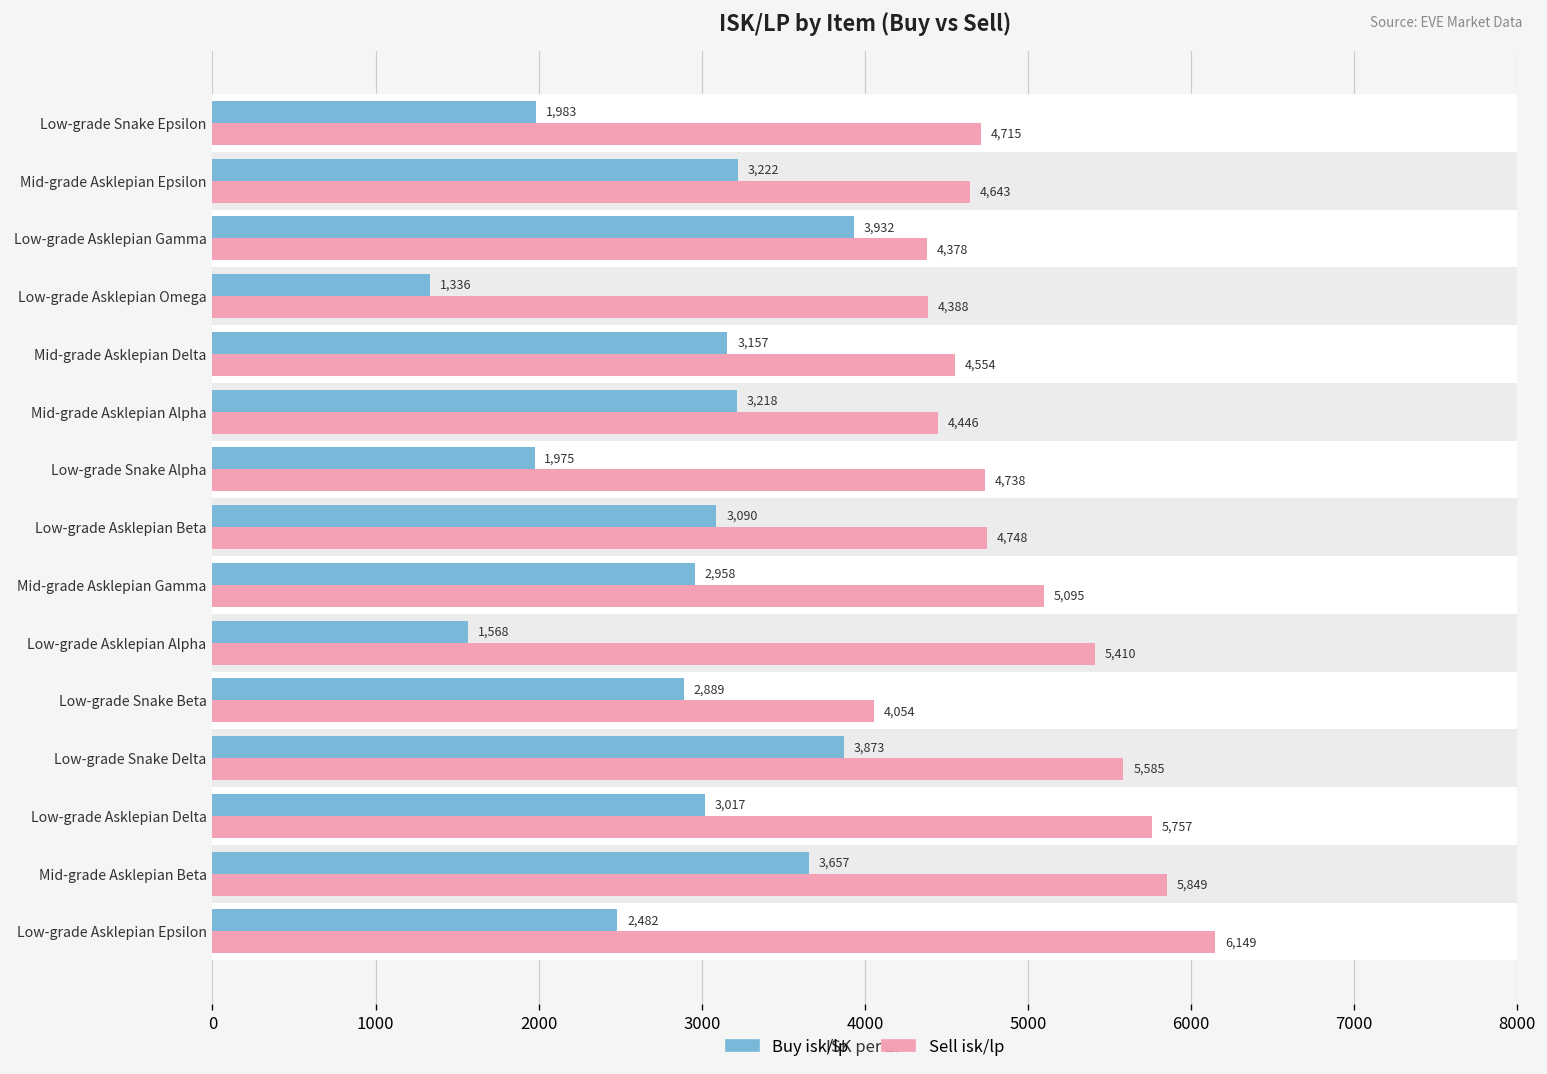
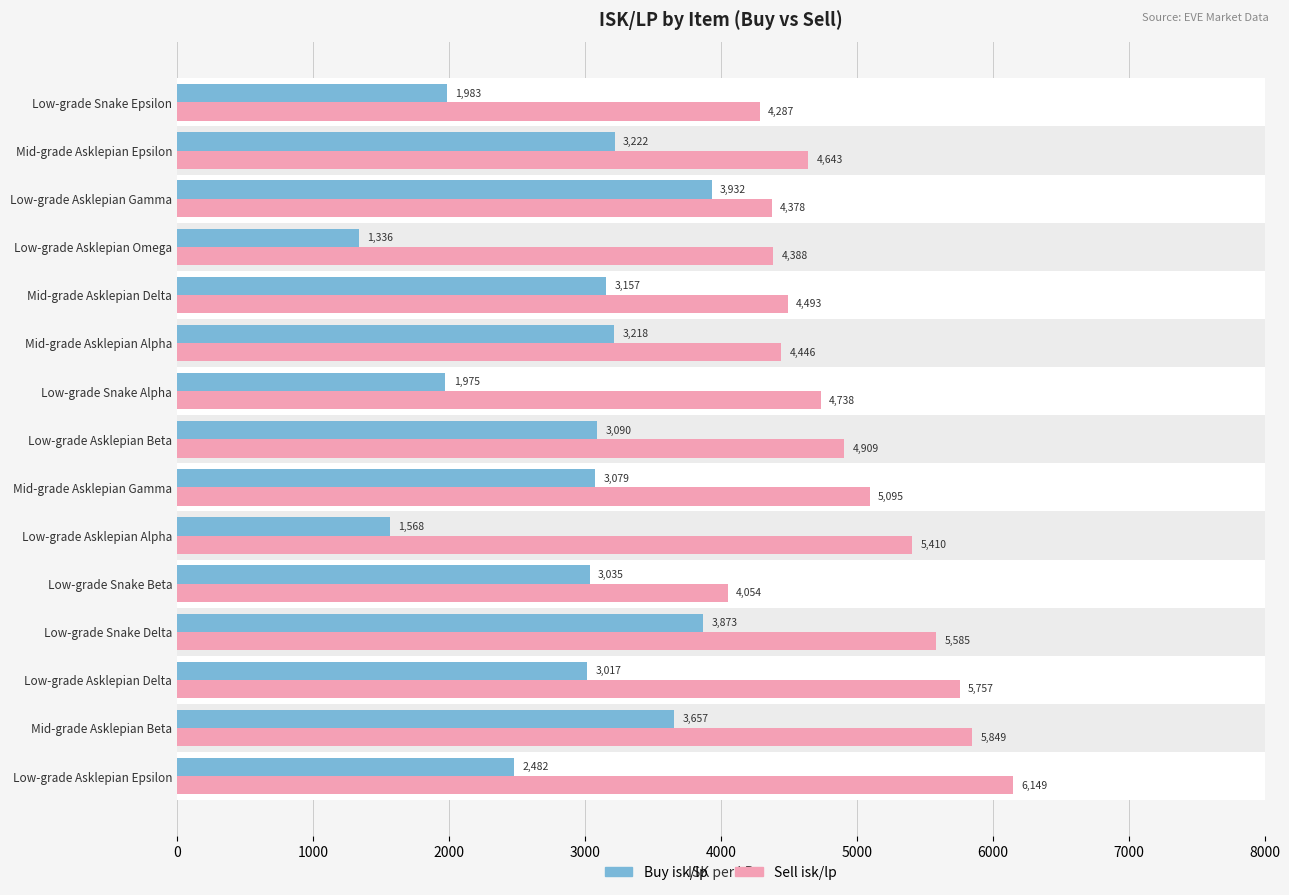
  {
    "Buy isk/lp": {
      "Low-grade Snake Epsilon": "1,983",
      "Mid-grade Asklepian Epsilon": "3,222",
      "Low-grade Asklepian Gamma": "3,932",
      "Low-grade Asklepian Omega": "1,336",
      "Mid-grade Asklepian Delta": "3,157",
      "Mid-grade Asklepian Alpha": "3,218",
      "Low-grade Snake Alpha": "1,975",
      "Low-grade Asklepian Beta": "3,090",
-     "Mid-grade Asklepian Gamma": "2,958",
+     "Mid-grade Asklepian Gamma": "3,079",
      "Low-grade Asklepian Alpha": "1,568",
-     "Low-grade Snake Beta": "2,889",
+     "Low-grade Snake Beta": "3,035",
      "Low-grade Snake Delta": "3,873",
      "Low-grade Asklepian Delta": "3,017",
      "Mid-grade Asklepian Beta": "3,657",
      "Low-grade Asklepian Epsilon": "2,482"
    },
    "Sell isk/lp": {
-     "Low-grade Snake Epsilon": "4,715",
+     "Low-grade Snake Epsilon": "4,287",
      "Mid-grade Asklepian Epsilon": "4,643",
      "Low-grade Asklepian Gamma": "4,378",
      "Low-grade Asklepian Omega": "4,388",
-     "Mid-grade Asklepian Delta": "4,554",
+     "Mid-grade Asklepian Delta": "4,493",
      "Mid-grade Asklepian Alpha": "4,446",
      "Low-grade Snake Alpha": "4,738",
-     "Low-grade Asklepian Beta": "4,748",
+     "Low-grade Asklepian Beta": "4,909",
      "Mid-grade Asklepian Gamma": "5,095",
      "Low-grade Asklepian Alpha": "5,410",
      "Low-grade Snake Beta": "4,054",
      "Low-grade Snake Delta": "5,585",
      "Low-grade Asklepian Delta": "5,757",
      "Mid-grade Asklepian Beta": "5,849",
      "Low-grade Asklepian Epsilon": "6,149"
    }
  }
